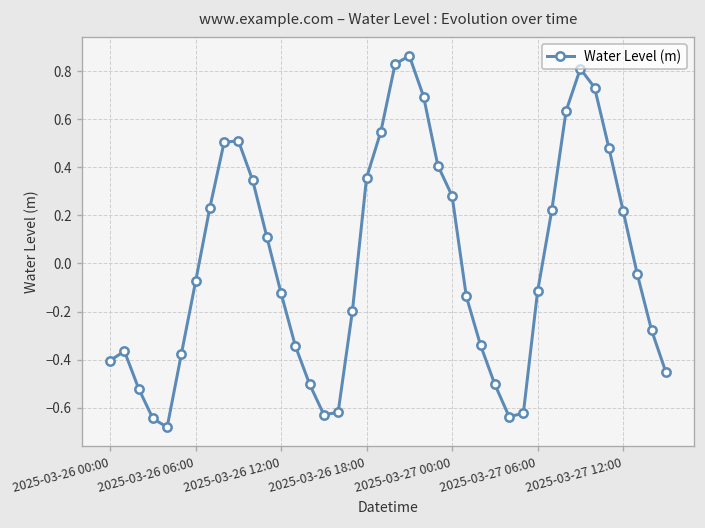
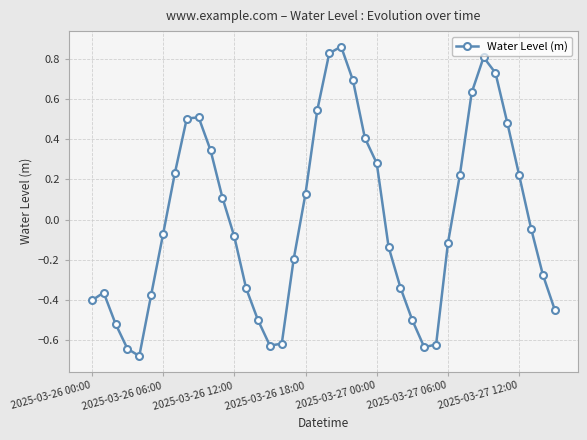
  {
    "2025-03-26 00:00": -0.40,
    "2025-03-26 06:00": -0.07,
-   "2025-03-26 12:00": -0.12,
-   "2025-03-26 18:00": 0.36,
+   "2025-03-26 12:00": -0.08,
+   "2025-03-26 18:00": 0.13,
    "2025-03-27 00:00": 0.28,
    "2025-03-27 06:00": -0.12,
    "2025-03-27 12:00": 0.22
  }
